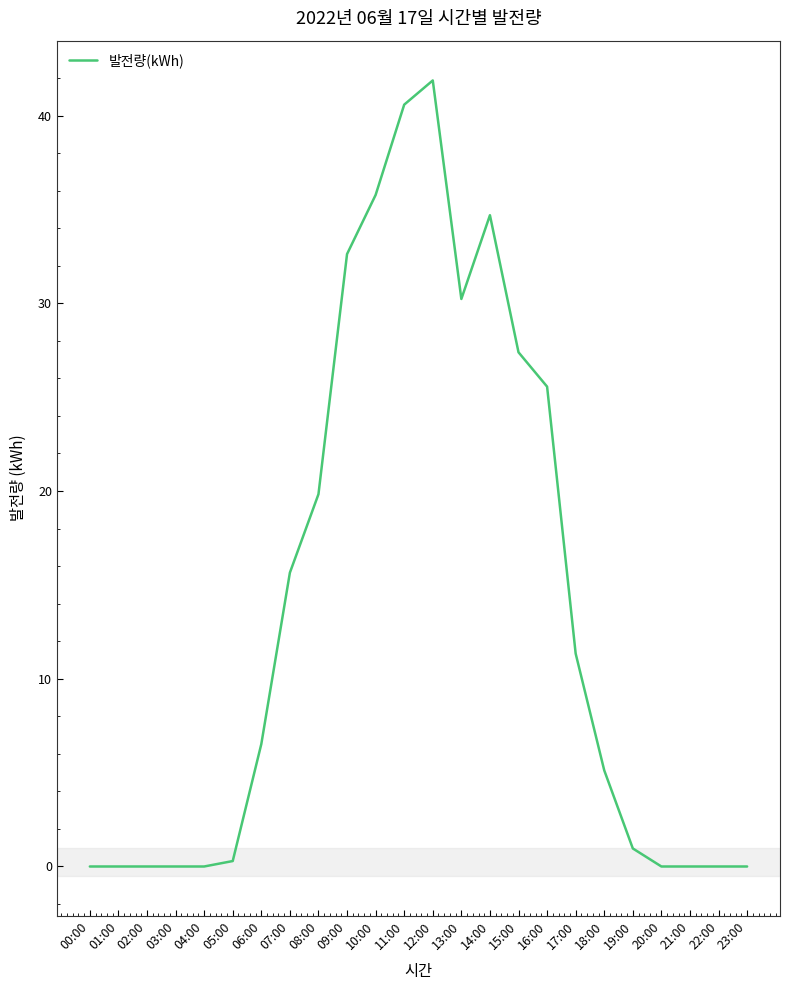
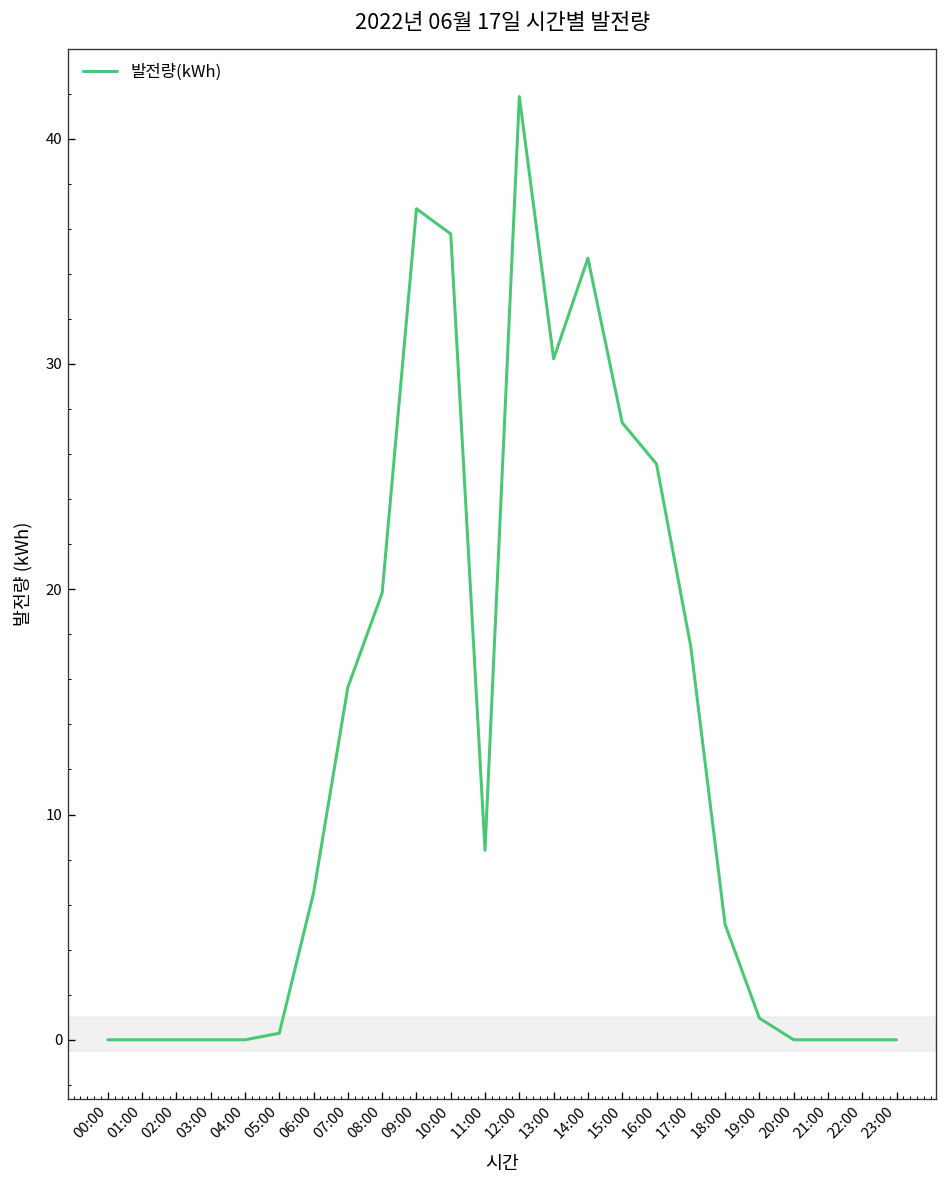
  {
    "00:00": 0.0,
    "01:00": 0.0,
    "02:00": 0.0,
    "03:00": 0.0,
    "04:00": 0.0,
    "05:00": 0.3,
    "06:00": 6.5,
    "07:00": 15.7,
    "08:00": 19.8,
-   "09:00": 32.6,
+   "09:00": 36.9,
    "10:00": 35.8,
-   "11:00": 40.6,
+   "11:00": 8.4,
    "12:00": 41.9,
    "13:00": 30.2,
    "14:00": 34.7,
    "15:00": 27.4,
    "16:00": 25.6,
-   "17:00": 11.3,
+   "17:00": 17.5,
    "18:00": 5.1,
    "19:00": 1.0,
    "20:00": 0.0,
    "21:00": 0.0,
    "22:00": 0.0,
    "23:00": 0.0
  }
